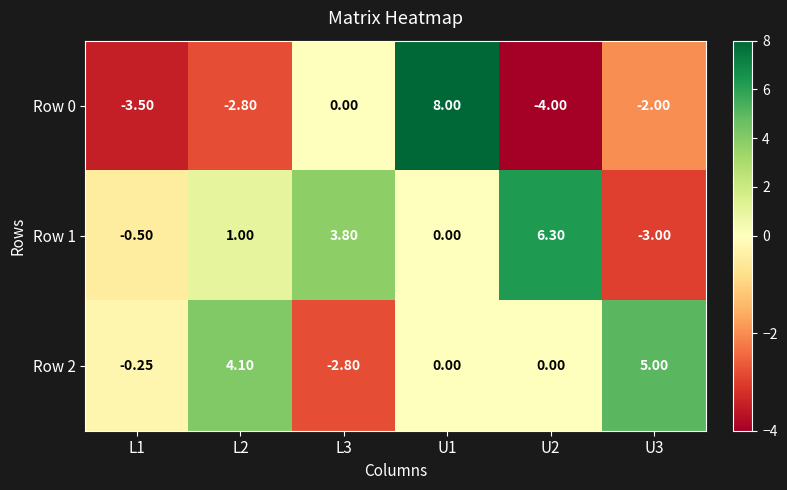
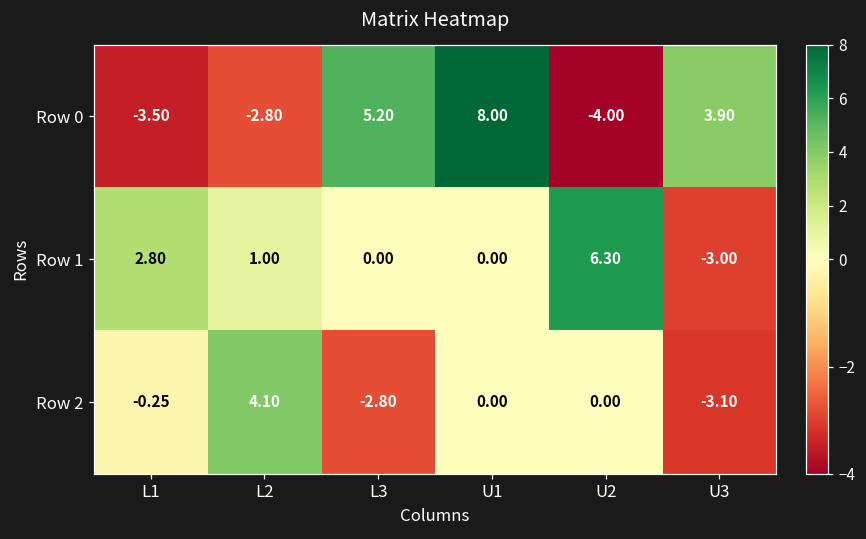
  {
    "Row 0": {
      "L1": -3.50,
      "L2": -2.80,
-     "L3": 0.00,
+     "L3": 5.20,
      "U1": 8.00,
      "U2": -4.00,
-     "U3": -2.00
+     "U3": 3.90
    },
    "Row 1": {
-     "L1": -0.50,
+     "L1": 2.80,
      "L2": 1.00,
-     "L3": 3.80,
+     "L3": 0.00,
      "U1": 0.00,
      "U2": 6.30,
      "U3": -3.00
    },
    "Row 2": {
      "L1": -0.25,
      "L2": 4.10,
      "L3": -2.80,
      "U1": 0.00,
      "U2": 0.00,
-     "U3": 5.00
+     "U3": -3.10
    }
  }
